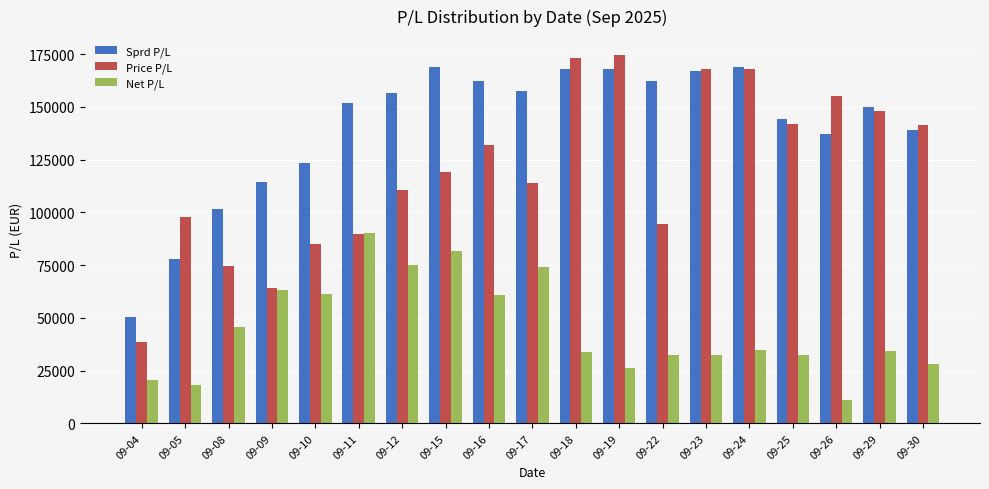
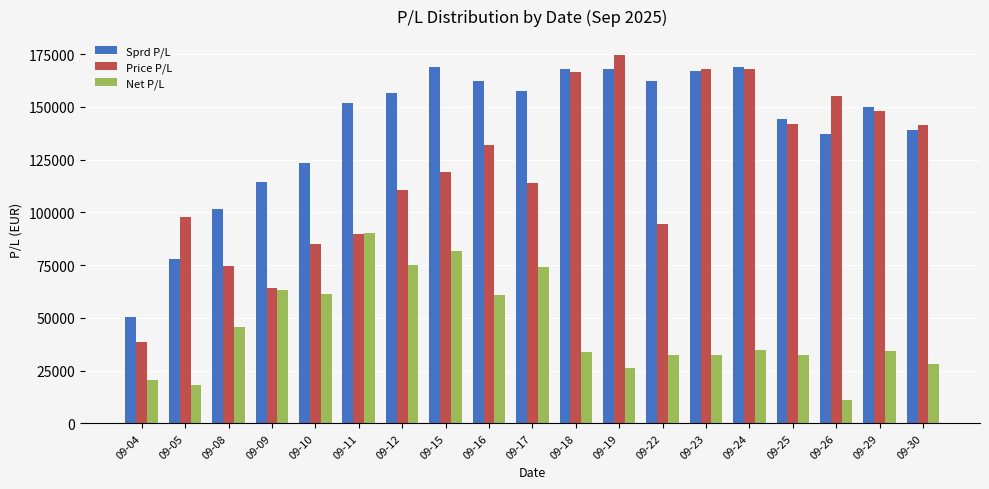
  {
    "Sprd P/L": {
      "09-04": 50000,
      "09-05": 78000,
      "09-08": 102000,
      "09-09": 114000,
      "09-10": 123000,
      "09-11": 152000,
      "09-12": 157000,
      "09-15": 169000,
      "09-16": 162000,
      "09-17": 157000,
      "09-18": 168000,
      "09-19": 168000,
      "09-22": 162000,
      "09-23": 167000,
      "09-24": 169000,
      "09-25": 144000,
      "09-26": 137000,
      "09-29": 150000,
      "09-30": 139000
    },
    "Price P/L": {
      "09-04": 39000,
      "09-05": 98000,
      "09-08": 75000,
      "09-09": 64000,
      "09-10": 85000,
      "09-11": 90000,
      "09-12": 111000,
      "09-15": 119000,
      "09-16": 132000,
      "09-17": 114000,
-     "09-18": 173000,
+     "09-18": 167000,
      "09-19": 175000,
      "09-22": 94000,
      "09-23": 168000,
      "09-24": 168000,
      "09-25": 142000,
      "09-26": 155000,
      "09-29": 148000,
      "09-30": 142000
    },
    "Net P/L": {
      "09-04": 21000,
      "09-05": 18000,
      "09-08": 46000,
      "09-09": 63000,
      "09-10": 61000,
      "09-11": 90000,
      "09-12": 75000,
      "09-15": 82000,
      "09-16": 61000,
      "09-17": 74000,
      "09-18": 34000,
      "09-19": 26000,
      "09-22": 32000,
      "09-23": 32000,
      "09-24": 35000,
      "09-25": 32000,
      "09-26": 11000,
      "09-29": 34000,
      "09-30": 28000
    }
  }
